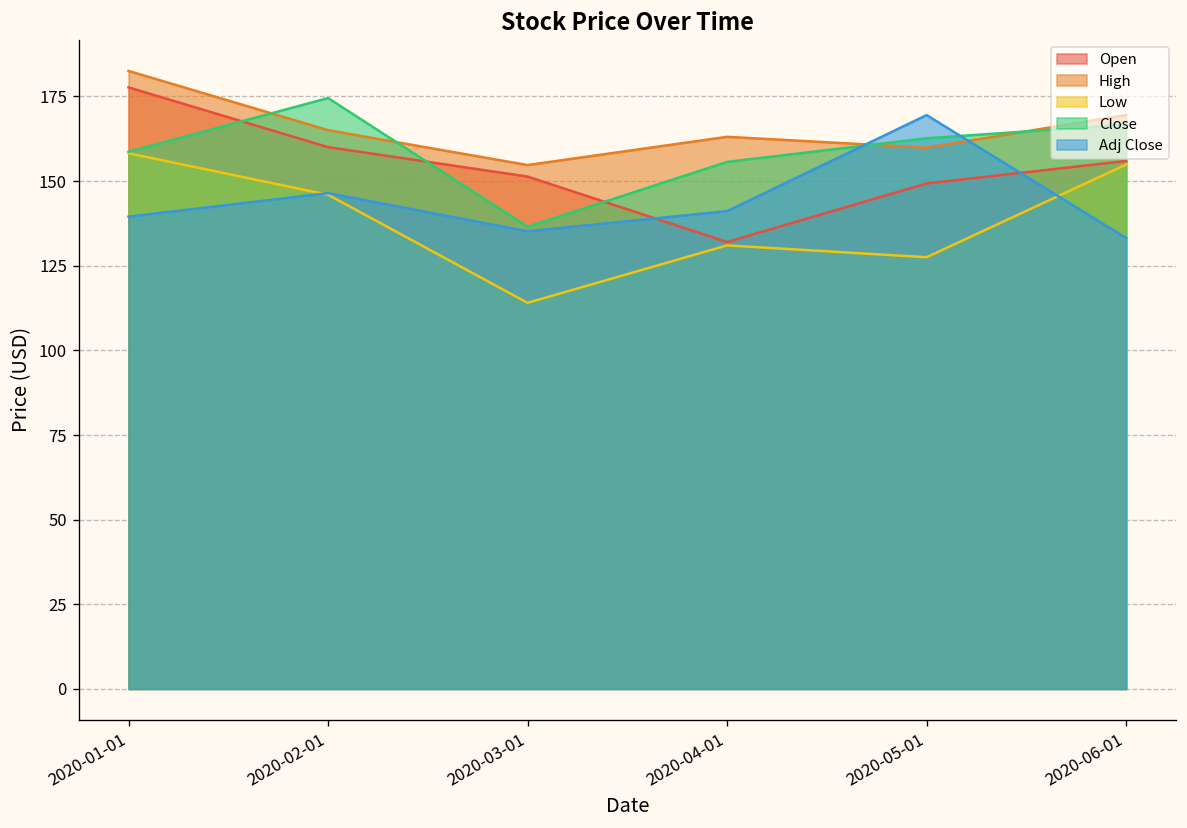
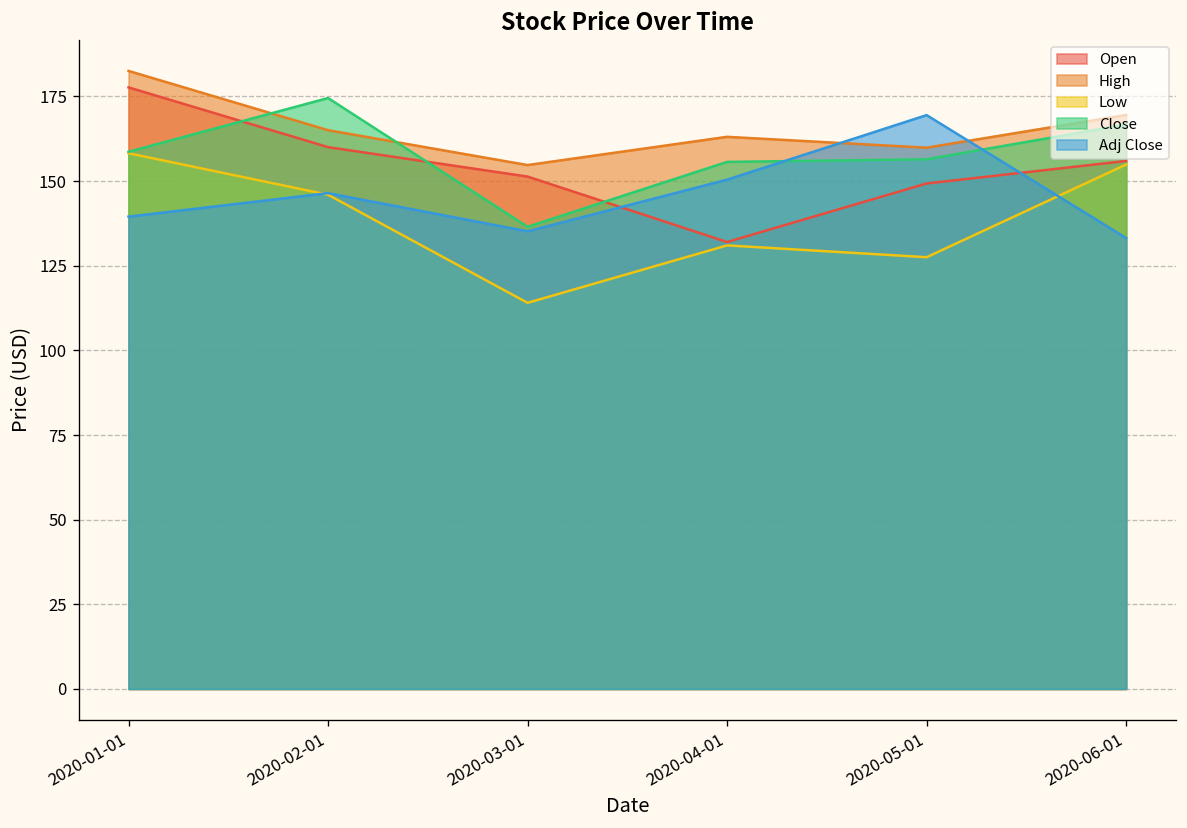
  {
    "Low": {
      "2020-03-01": 114,
      "2020-04-01": 131,
      "2020-05-01": 128
    },
    "Close": {
      "2020-02-01": 175,
      "2020-03-01": 137,
      "2020-04-01": 156,
-     "2020-05-01": 163
+     "2020-05-01": 156
    },
    "Adj Close": {
      "2020-01-01": 140,
      "2020-03-01": 135,
-     "2020-04-01": 141,
+     "2020-04-01": 150,
      "2020-05-01": 169,
      "2020-06-01": 133
    }
  }
